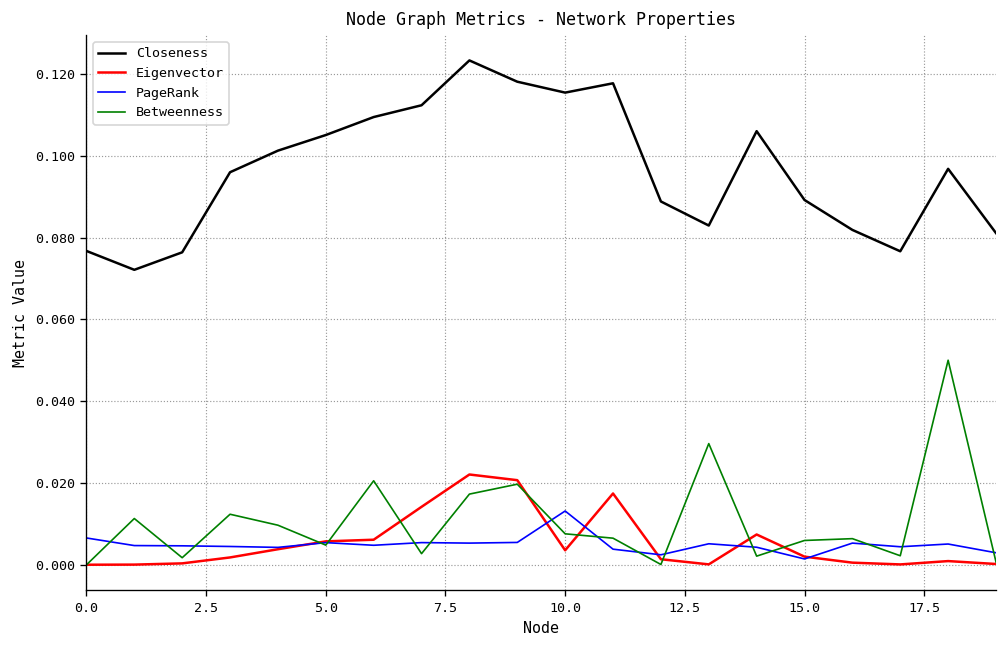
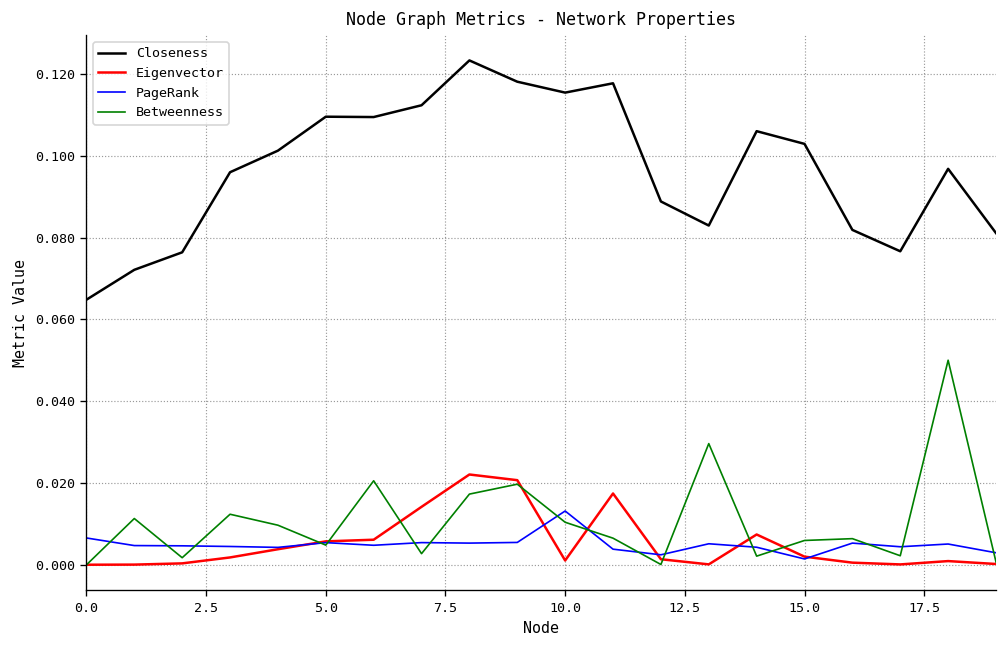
  {
    "Closeness": {
-     "0.0": 0.077,
-     "5.0": 0.105,
+     "0.0": 0.065,
+     "5.0": 0.110,
      "10.0": 0.115,
-     "15.0": 0.089
+     "15.0": 0.103
    },
    "Eigenvector": {
-     "10.0": 0.004
+     "10.0": 0.001
    },
    "PageRank": {
      "0.0": 0.007,
      "10.0": 0.013
    },
    "Betweenness": {
-     "10.0": 0.008,
+     "10.0": 0.010,
      "15.0": 0.006
    }
  }
